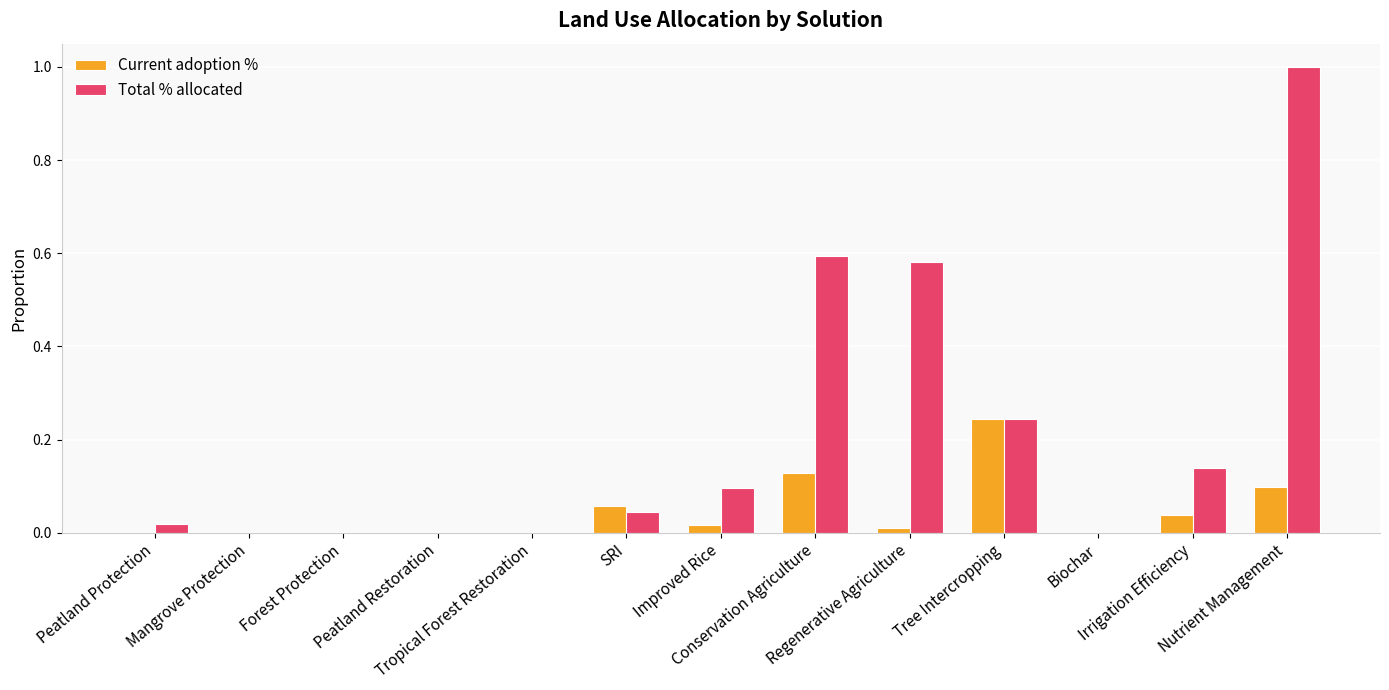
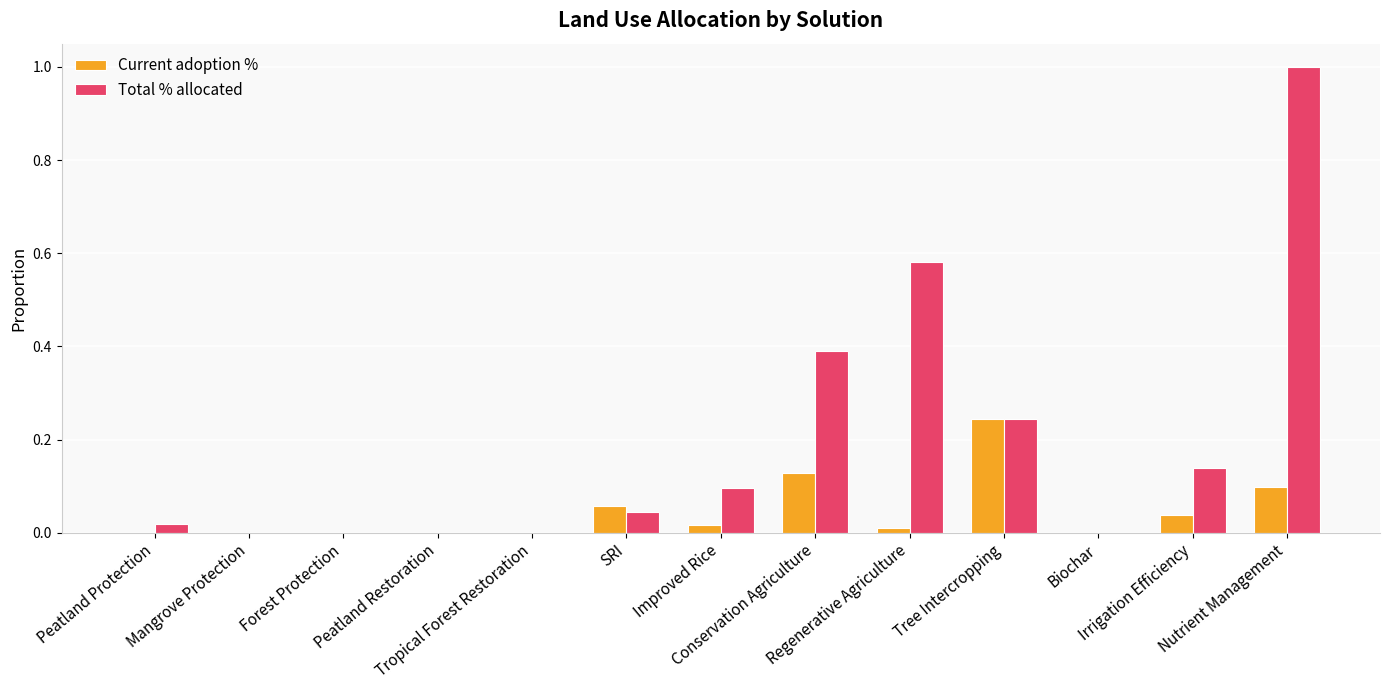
  {
    "Current adoption %": {
      "Peatland Protection": 0.00,
      "Mangrove Protection": 0.00,
      "Forest Protection": 0.00,
      "Peatland Restoration": 0.00,
      "Tropical Forest Restoration": 0.00,
      "SRI": 0.06,
      "Improved Rice": 0.02,
      "Conservation Agriculture": 0.13,
      "Regenerative Agriculture": 0.01,
      "Tree Intercropping": 0.24,
      "Biochar": 0.00,
      "Irrigation Efficiency": 0.04,
      "Nutrient Management": 0.10
    },
    "Total % allocated": {
      "Peatland Protection": 0.02,
      "Mangrove Protection": 0.00,
      "Forest Protection": 0.00,
      "Peatland Restoration": 0.00,
      "Tropical Forest Restoration": 0.00,
      "SRI": 0.05,
      "Improved Rice": 0.10,
-     "Conservation Agriculture": 0.60,
+     "Conservation Agriculture": 0.39,
      "Regenerative Agriculture": 0.58,
      "Tree Intercropping": 0.24,
      "Biochar": 0.00,
      "Irrigation Efficiency": 0.14,
      "Nutrient Management": 1.00
    }
  }
